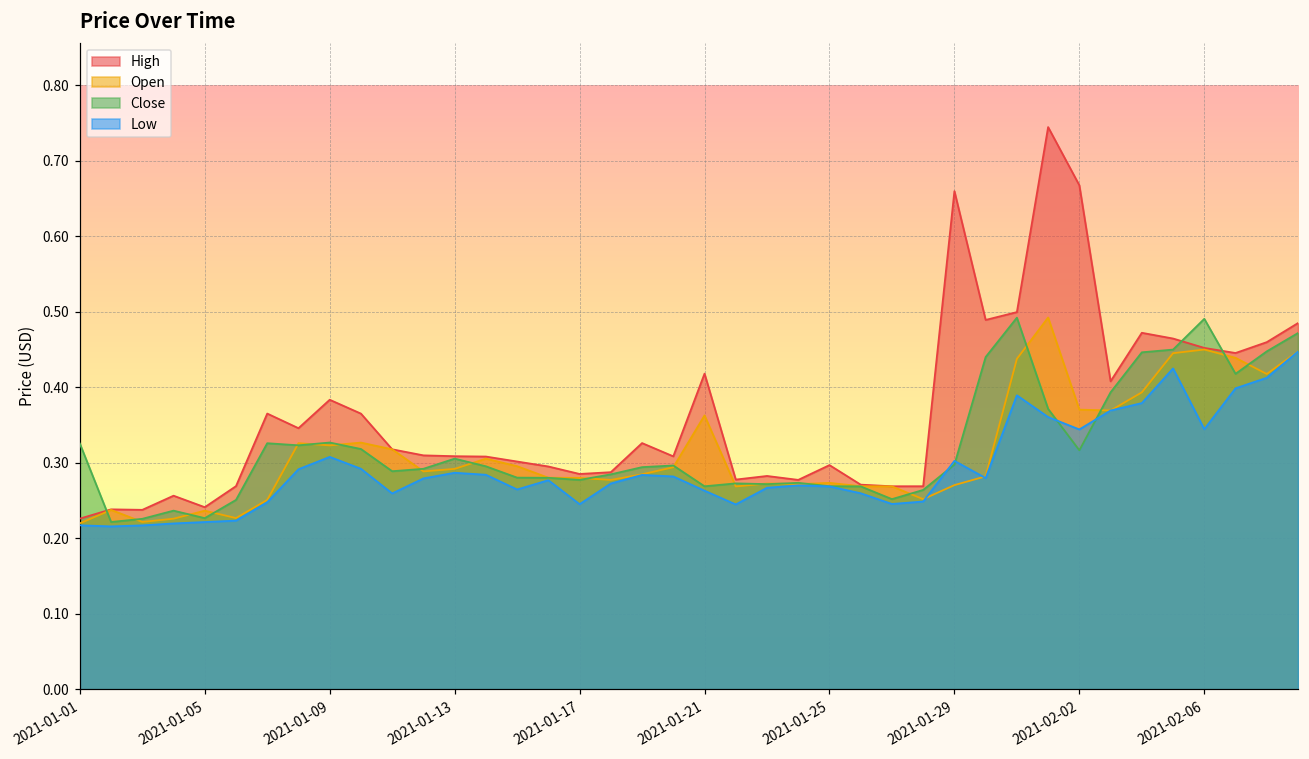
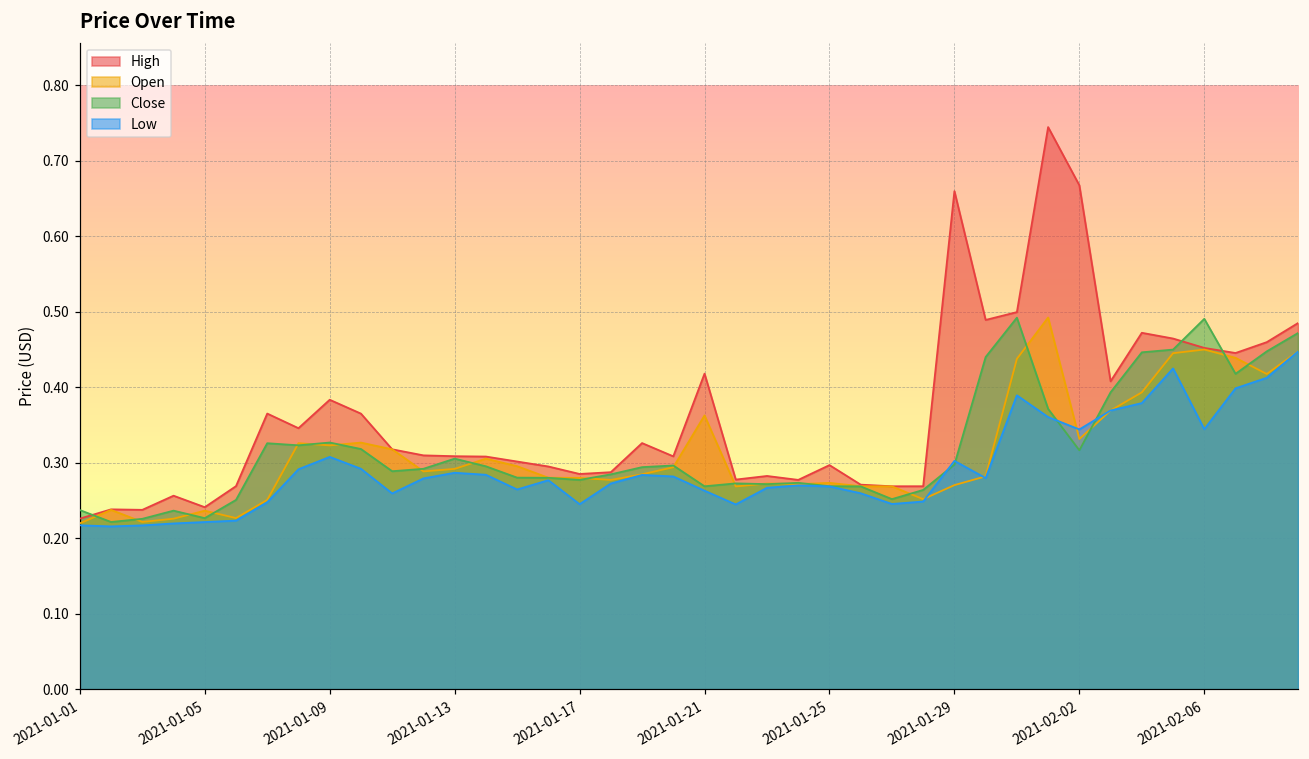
  {
    "High": {
      "2021-01-01": 0.23,
      "2021-01-05": 0.24,
      "2021-01-09": 0.38,
      "2021-01-17": 0.29,
      "2021-01-21": 0.42,
      "2021-01-25": 0.30,
      "2021-01-29": 0.66,
      "2021-02-02": 0.67
    },
    "Open": {
      "2021-01-05": 0.24,
      "2021-01-09": 0.32,
      "2021-01-13": 0.29,
      "2021-01-21": 0.36,
      "2021-01-25": 0.27,
      "2021-01-29": 0.27,
-     "2021-02-02": 0.37
+     "2021-02-02": 0.33
    },
    "Close": {
-     "2021-01-01": 0.33,
+     "2021-01-01": 0.24,
      "2021-01-05": 0.23,
      "2021-01-09": 0.33,
      "2021-01-21": 0.27,
      "2021-01-29": 0.30,
      "2021-02-02": 0.32,
      "2021-02-06": 0.49
    },
    "Low": {
      "2021-01-05": 0.22,
      "2021-01-09": 0.31,
      "2021-01-13": 0.29,
      "2021-01-17": 0.25,
      "2021-01-21": 0.26,
      "2021-01-29": 0.30,
      "2021-02-02": 0.34,
      "2021-02-06": 0.34
    }
  }
